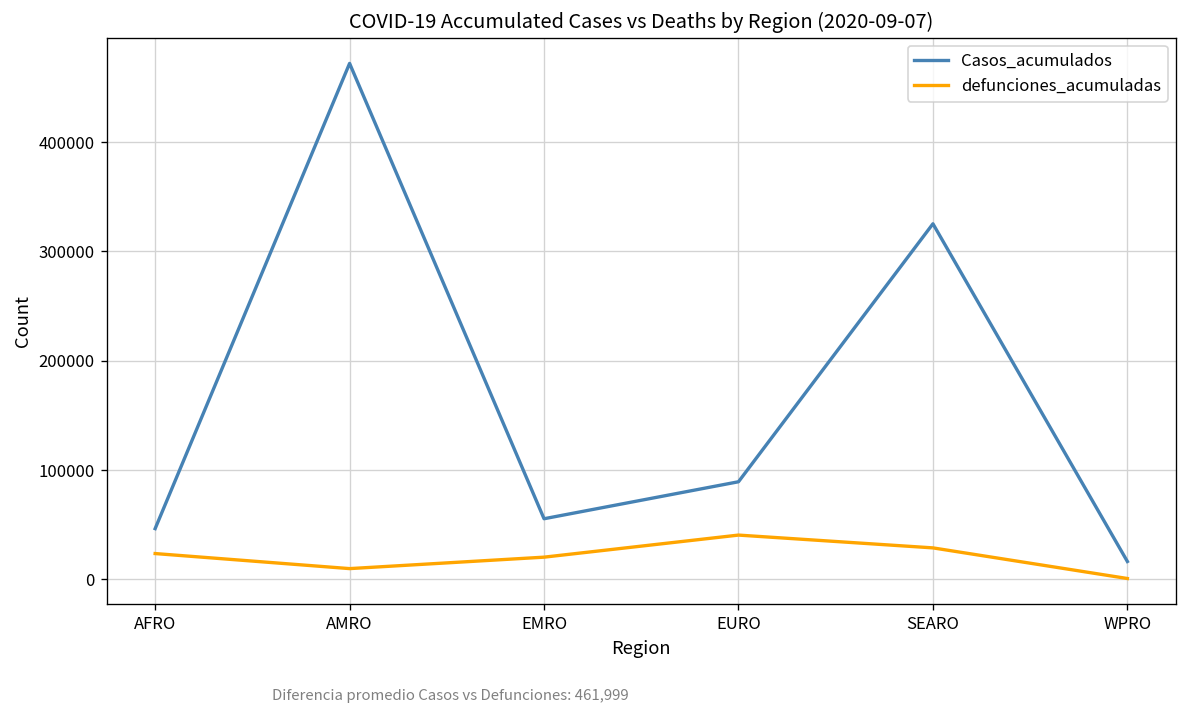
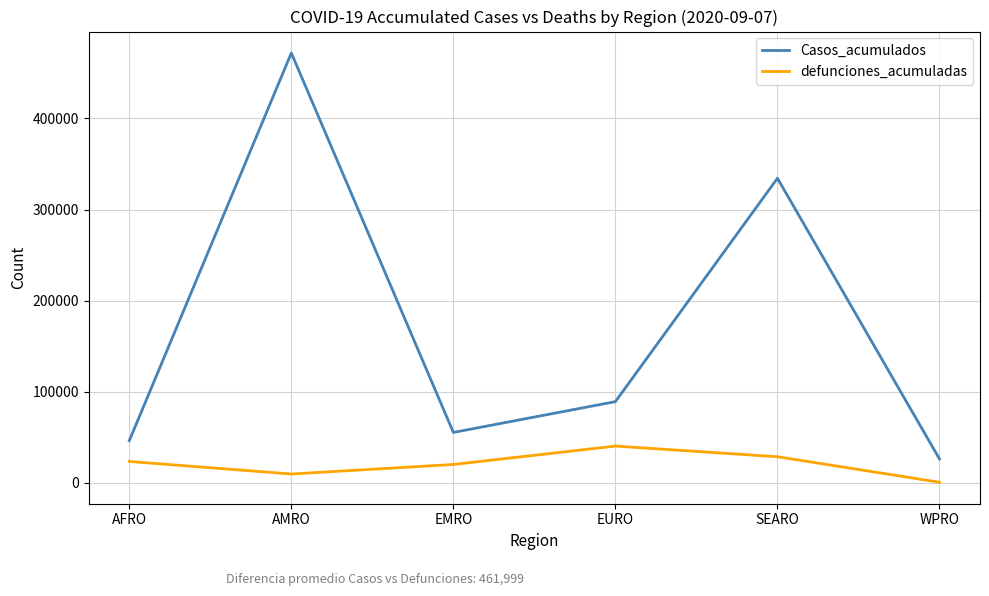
  {
    "Casos_acumulados": {
      "AFRO": 50000,
      "AMRO": 470000,
      "EMRO": 60000,
      "EURO": 90000,
-     "SEARO": 325000,
-     "WPRO": 20000
+     "SEARO": 334000,
+     "WPRO": 30000
    },
    "defunciones_acumuladas": {
      "AFRO": 20000,
      "AMRO": 10000,
      "EMRO": 20000,
      "EURO": 40000,
      "SEARO": 30000,
      "WPRO": 0
    }
  }
